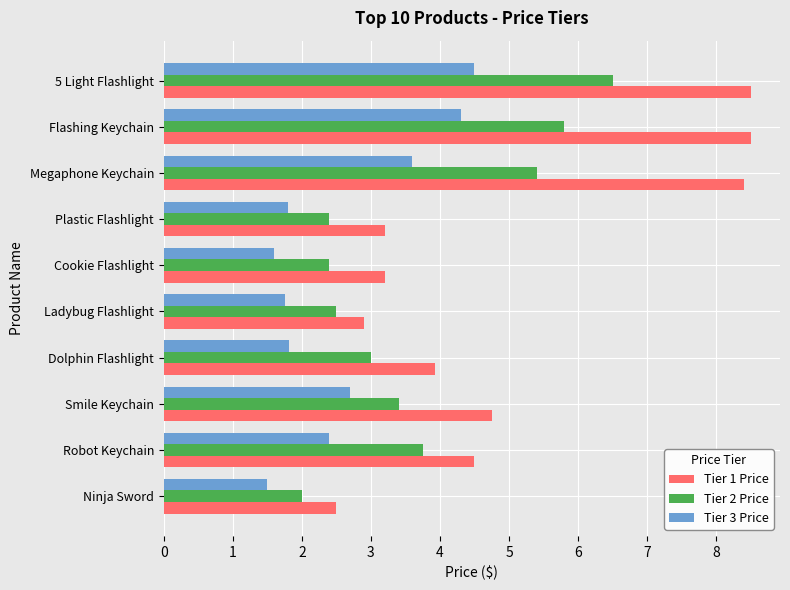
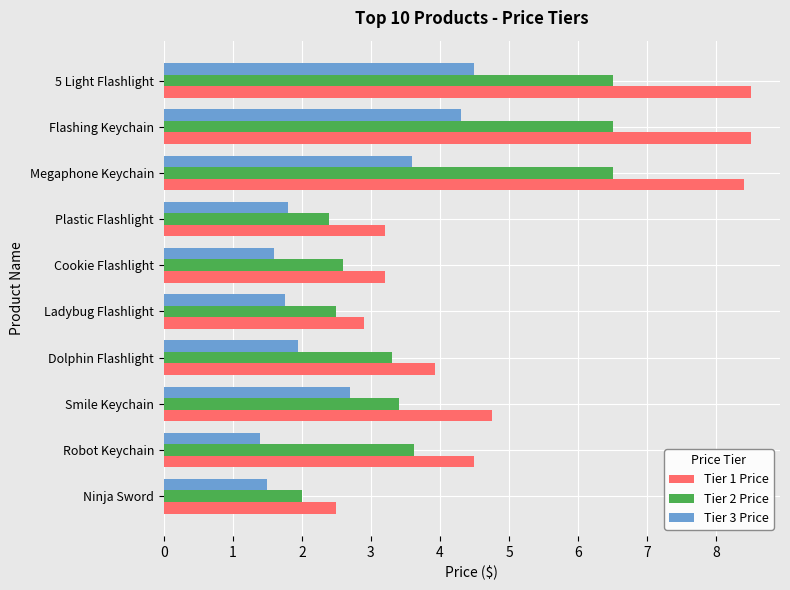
  {
    "Tier 1 Price": {
      "5 Light Flashlight": 8.5,
      "Flashing Keychain": 8.5,
      "Megaphone Keychain": 8.4,
      "Plastic Flashlight": 3.2,
      "Cookie Flashlight": 3.2,
      "Ladybug Flashlight": 2.9,
      "Dolphin Flashlight": 3.9,
      "Smile Keychain": 4.8,
      "Robot Keychain": 4.5,
      "Ninja Sword": 2.5
    },
    "Tier 2 Price": {
      "5 Light Flashlight": 6.5,
-     "Flashing Keychain": 5.8,
-     "Megaphone Keychain": 5.4,
+     "Flashing Keychain": 6.5,
+     "Megaphone Keychain": 6.5,
      "Plastic Flashlight": 2.4,
-     "Cookie Flashlight": 2.4,
+     "Cookie Flashlight": 2.6,
      "Ladybug Flashlight": 2.5,
-     "Dolphin Flashlight": 3.0,
+     "Dolphin Flashlight": 3.3,
      "Smile Keychain": 3.4,
-     "Robot Keychain": 3.8,
+     "Robot Keychain": 3.6,
      "Ninja Sword": 2.0
    },
    "Tier 3 Price": {
      "5 Light Flashlight": 4.5,
      "Flashing Keychain": 4.3,
      "Megaphone Keychain": 3.6,
      "Plastic Flashlight": 1.8,
      "Cookie Flashlight": 1.6,
      "Ladybug Flashlight": 1.8,
-     "Dolphin Flashlight": 1.8,
+     "Dolphin Flashlight": 2.0,
      "Smile Keychain": 2.7,
-     "Robot Keychain": 2.4,
+     "Robot Keychain": 1.4,
      "Ninja Sword": 1.5
    }
  }
